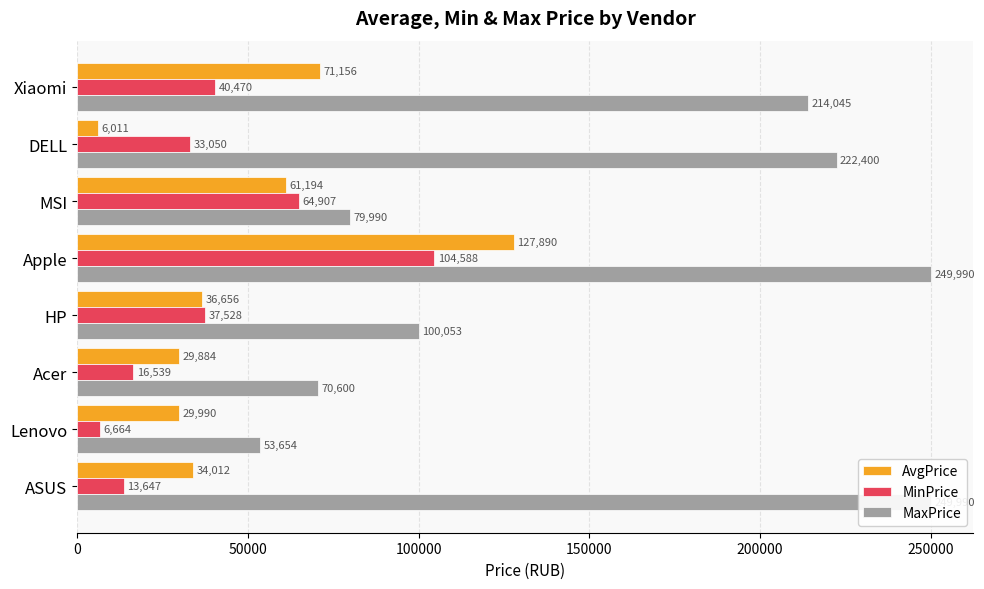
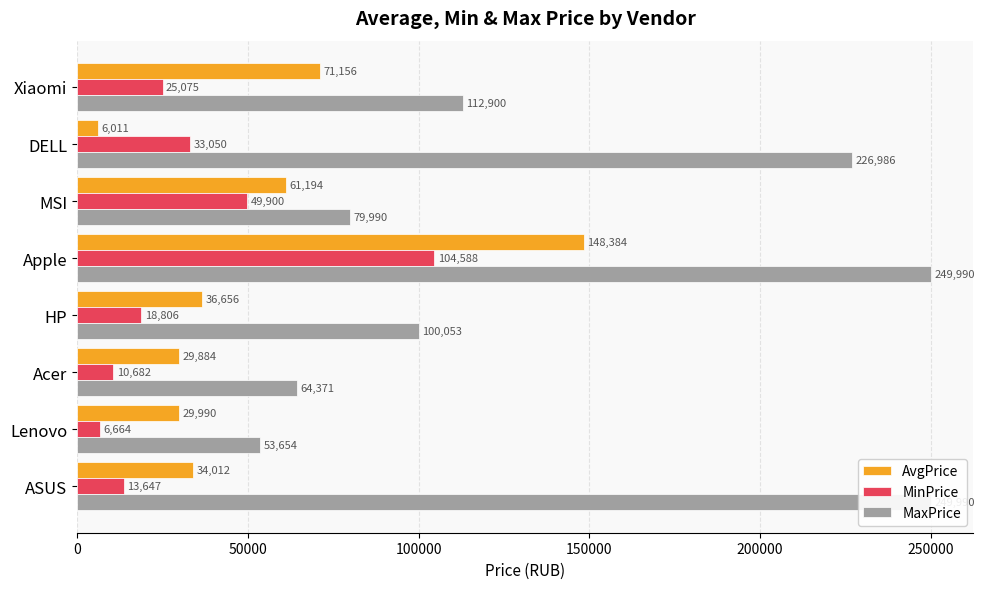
  {
    "AvgPrice": {
      "Xiaomi": "71,156",
      "DELL": "6,011",
      "MSI": "61,194",
-     "Apple": "127,890",
+     "Apple": "148,384",
      "HP": "36,656",
      "Acer": "29,884",
      "Lenovo": "29,990",
      "ASUS": "34,012"
    },
    "MinPrice": {
-     "Xiaomi": "40,470",
+     "Xiaomi": "25,075",
      "DELL": "33,050",
-     "MSI": "64,907",
+     "MSI": "49,900",
      "Apple": "104,588",
-     "HP": "37,528",
-     "Acer": "16,539",
+     "HP": "18,806",
+     "Acer": "10,682",
      "Lenovo": "6,664",
      "ASUS": "13,647"
    },
    "MaxPrice": {
-     "Xiaomi": "214,045",
-     "DELL": "222,400",
+     "Xiaomi": "112,900",
+     "DELL": "226,986",
      "MSI": "79,990",
      "Apple": "249,990",
      "HP": "100,053",
-     "Acer": "70,600",
+     "Acer": "64,371",
      "Lenovo": "53,654"
    }
  }
